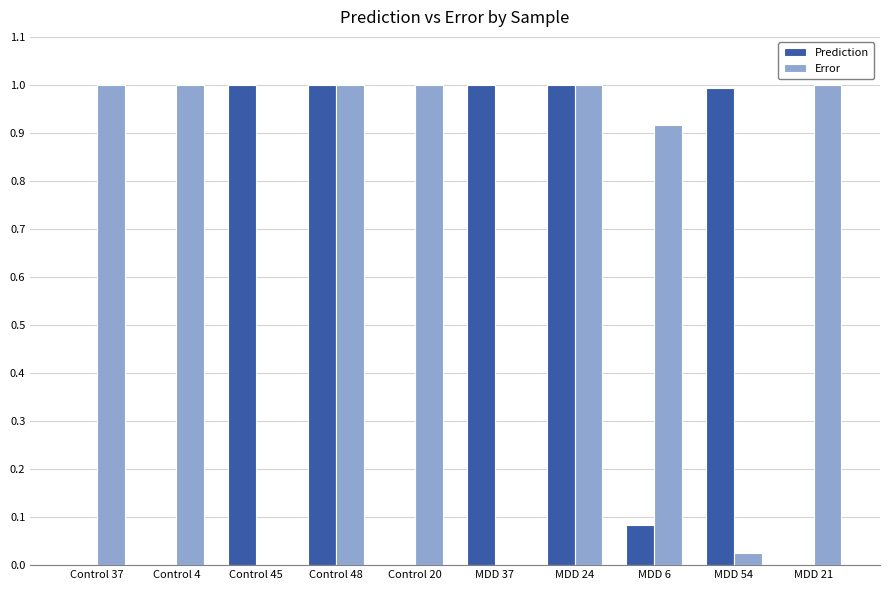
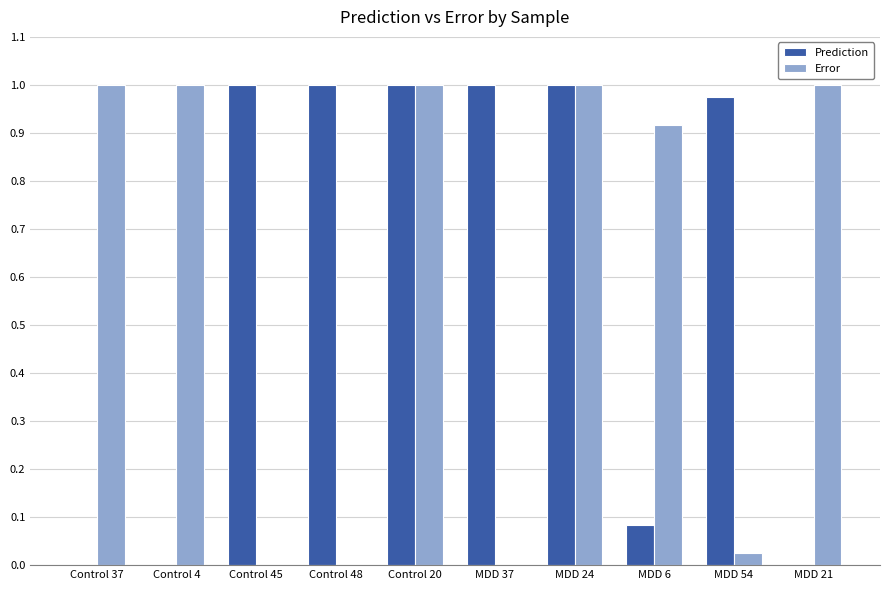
  {
    "Prediction": {
      "Control 45": 1.00,
      "Control 48": 1.00,
-     "Control 20": 0,
+     "Control 20": 1,
      "MDD 37": 1.00,
      "MDD 24": 1.00,
      "MDD 6": 0.08,
-     "MDD 54": 0.99
+     "MDD 54": 0.97
    },
    "Error": {
      "Control 37": 1,
      "Control 4": 1,
-     "Control 48": 1,
+     "Control 48": 0,
      "Control 20": 1,
      "MDD 24": 1,
      "MDD 6": 0.92,
      "MDD 54": 0.03,
      "MDD 21": 1
    }
  }
